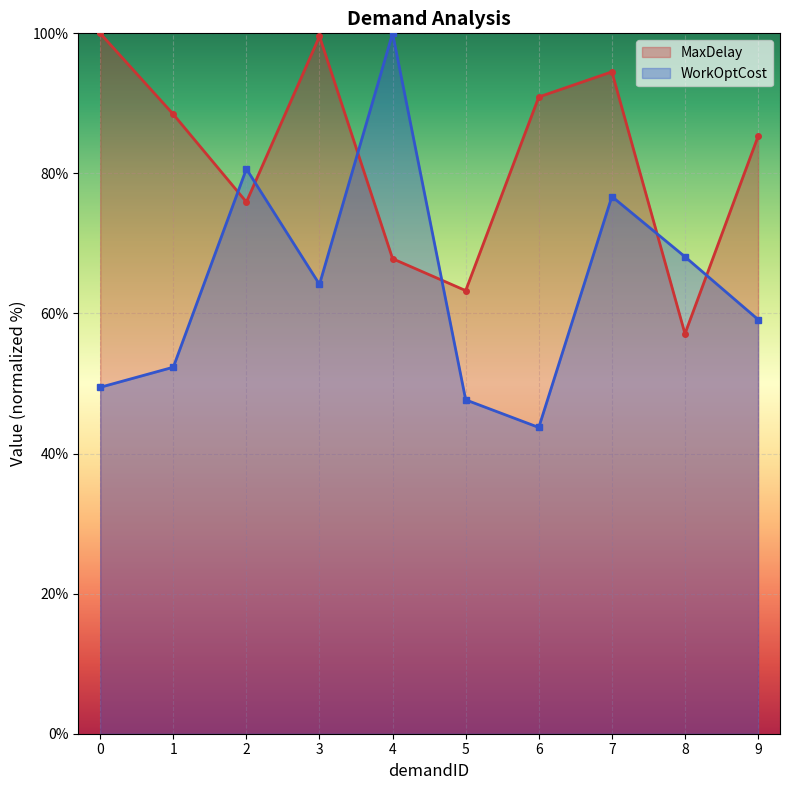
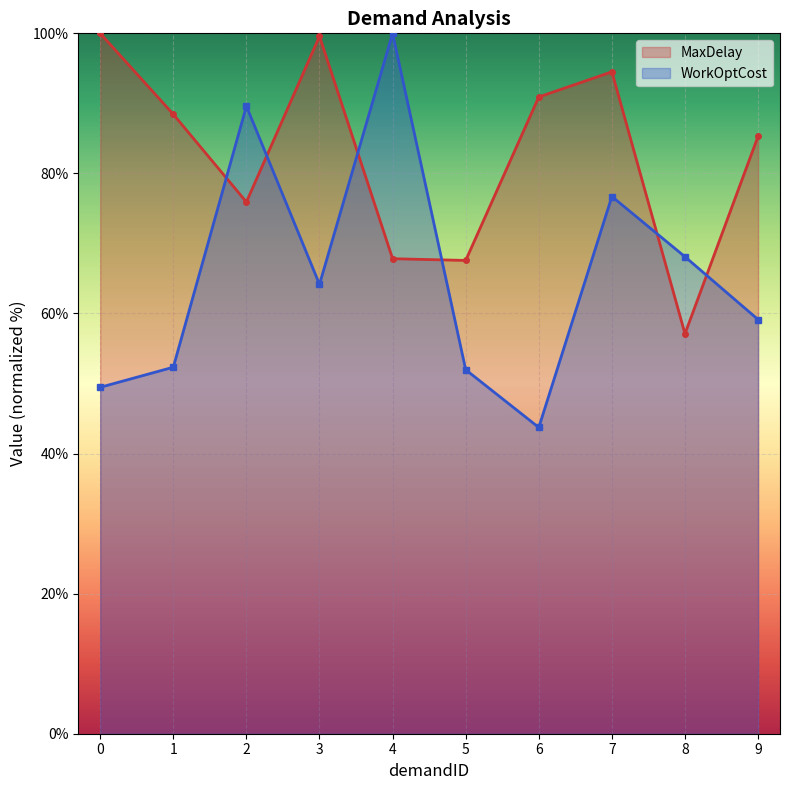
  {
    "MaxDelay": {
      "0": "100%",
      "1": "88%",
      "2": "76%",
      "3": "100%",
      "4": "68%",
-     "5": "63%",
+     "5": "68%",
      "6": "91%",
      "7": "95%",
      "8": "57%",
      "9": "85%"
    },
    "WorkOptCost": {
      "0": "49%",
      "1": "52%",
-     "2": "81%",
+     "2": "90%",
      "3": "64%",
      "4": "100%",
-     "5": "48%",
+     "5": "52%",
      "6": "44%",
      "7": "77%",
      "8": "68%",
      "9": "59%"
    }
  }
